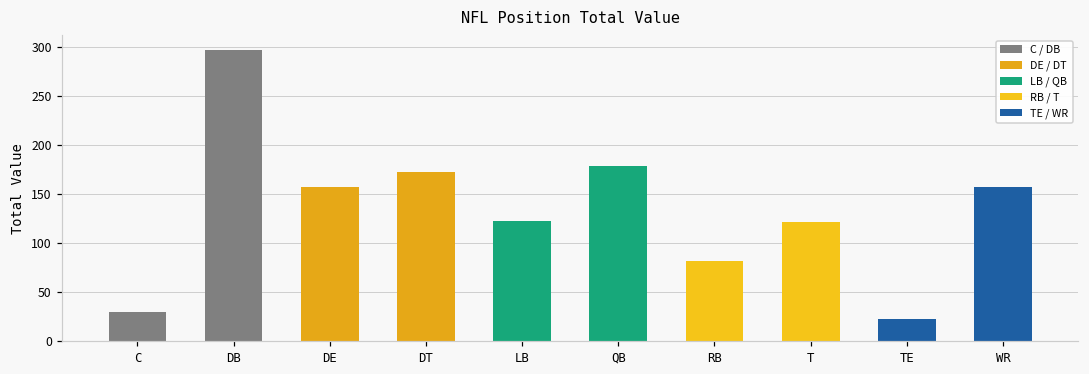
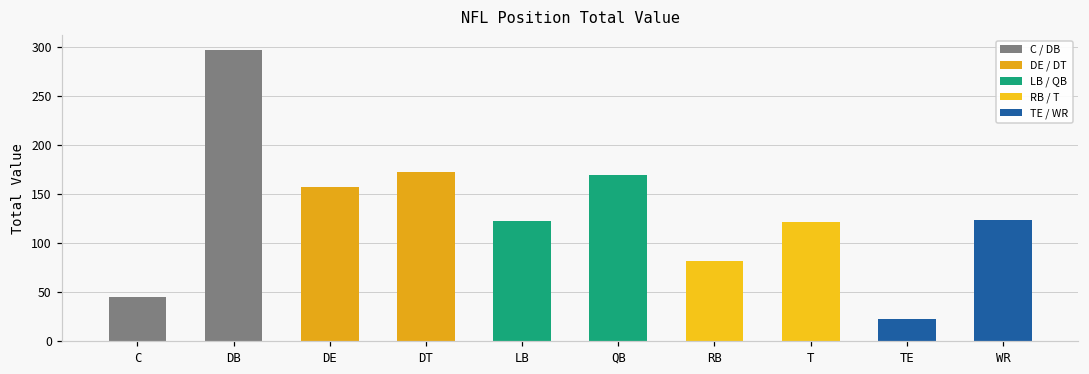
  {
-   "C": 30,
+   "C": 50,
    "DB": 300,
    "DE": 160,
    "DT": 170,
    "LB": 120,
-   "QB": 180,
+   "QB": 170,
    "RB": 80,
    "T": 120,
    "TE": 20,
-   "WR": 160
+   "WR": 120
  }
